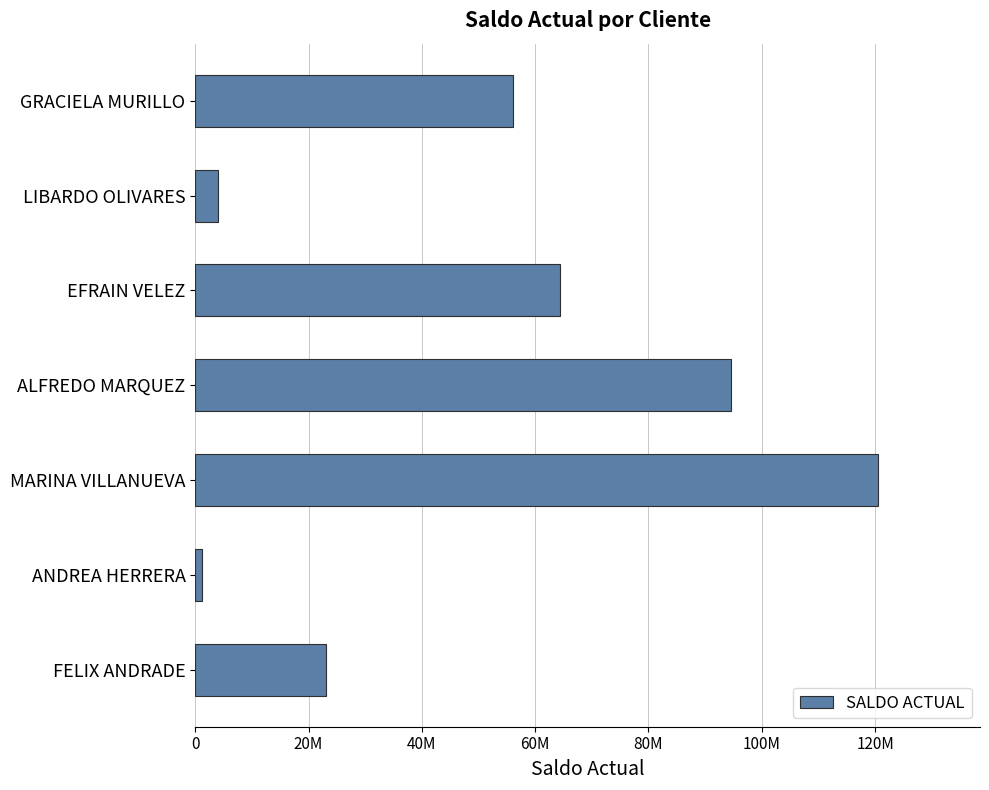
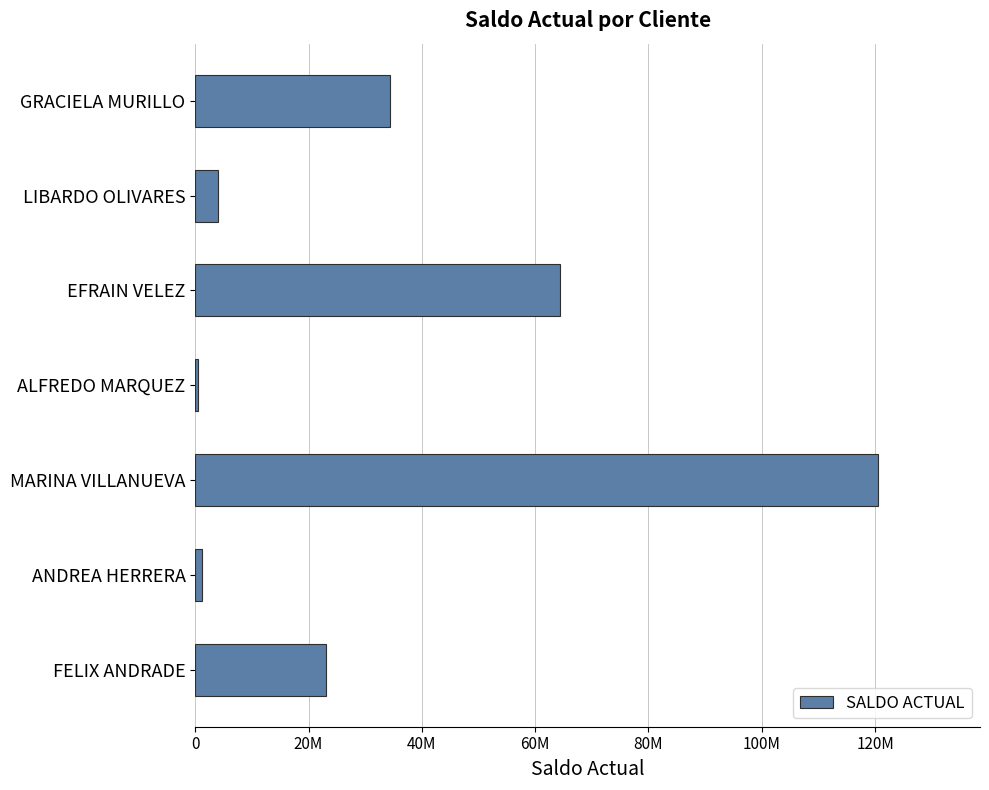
  {
-   "GRACIELA MURILLO": 56000000,
+   "GRACIELA MURILLO": 34000000,
    "LIBARDO OLIVARES": 4000000,
    "EFRAIN VELEZ": 64000000,
-   "ALFREDO MARQUEZ": 95000000,
+   "ALFREDO MARQUEZ": 1000000,
    "MARINA VILLANUEVA": 120000000,
    "ANDREA HERRERA": 1000000,
    "FELIX ANDRADE": 23000000
  }
